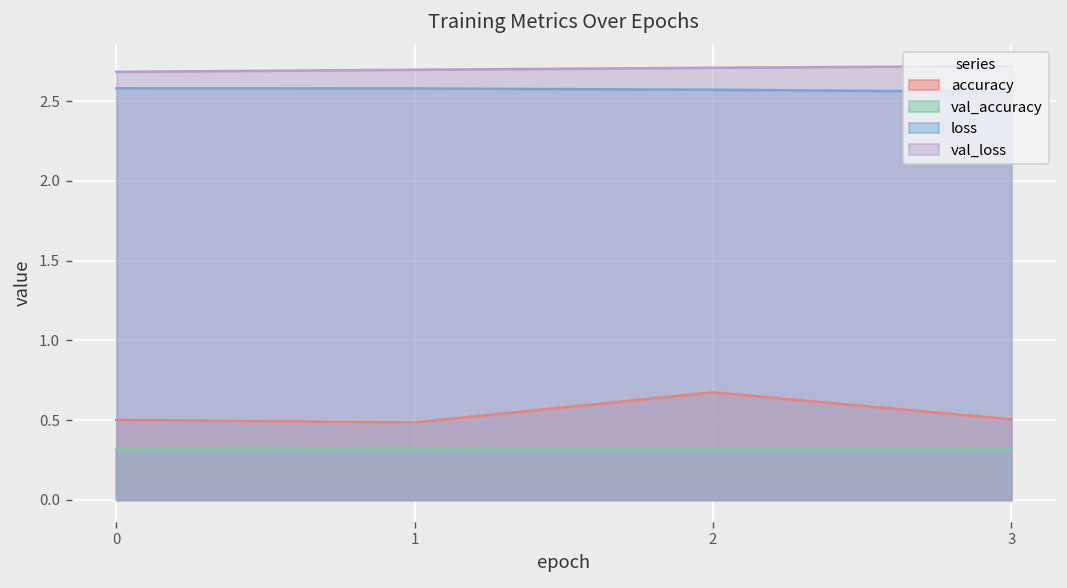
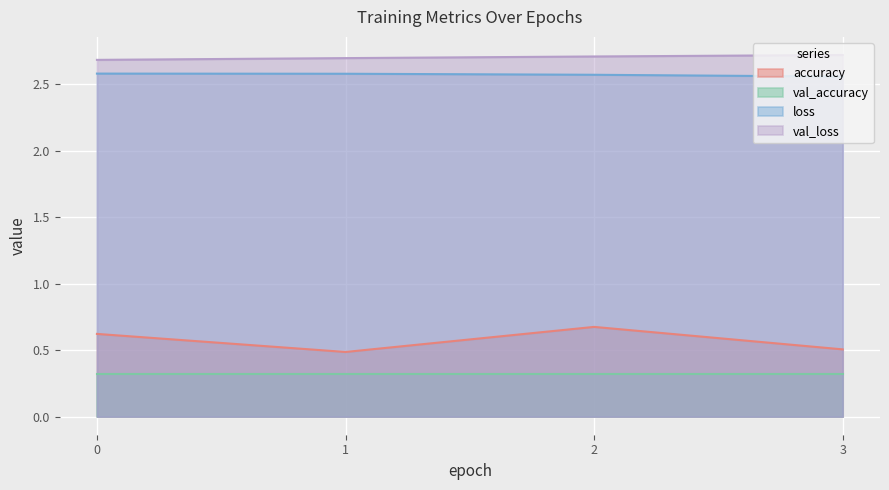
  {
    "accuracy": {
-     "0": 0.50,
+     "0": 0.62,
      "1": 0.49,
      "2": 0.68,
      "3": 0.51
    }
  }
